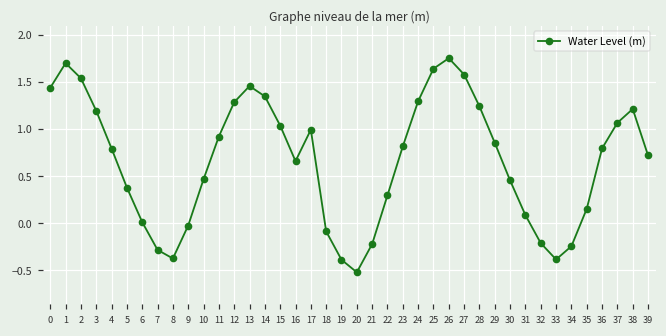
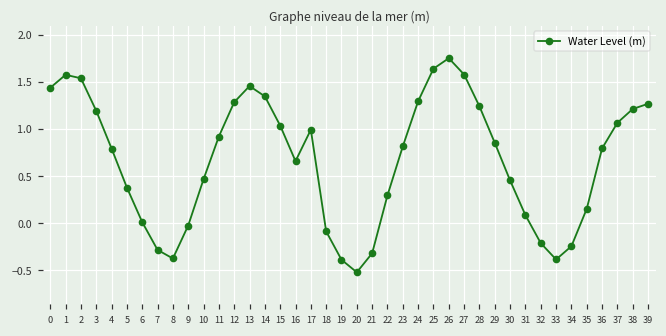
  {
    "0": 1.4,
-   "1": 1.7,
+   "1": 1.6,
    "2": 1.5,
    "3": 1.2,
    "4": 0.8,
    "5": 0.4,
    "6": 0.0,
    "7": -0.3,
    "8": -0.4,
    "9": 0.0,
    "10": 0.5,
    "11": 0.9,
    "12": 1.3,
    "13": 1.5,
    "14": 1.3,
    "15": 1.0,
    "16": 0.7,
    "17": 1.0,
    "18": -0.1,
    "19": -0.4,
    "20": -0.5,
-   "21": -0.2,
+   "21": -0.3,
    "22": 0.3,
    "23": 0.8,
    "24": 1.3,
    "25": 1.6,
    "26": 1.7,
    "27": 1.6,
    "28": 1.2,
    "29": 0.9,
    "30": 0.5,
    "31": 0.1,
    "32": -0.2,
    "33": -0.4,
    "34": -0.2,
    "35": 0.1,
    "36": 0.8,
    "37": 1.1,
    "38": 1.2,
-   "39": 0.7
+   "39": 1.3
  }
